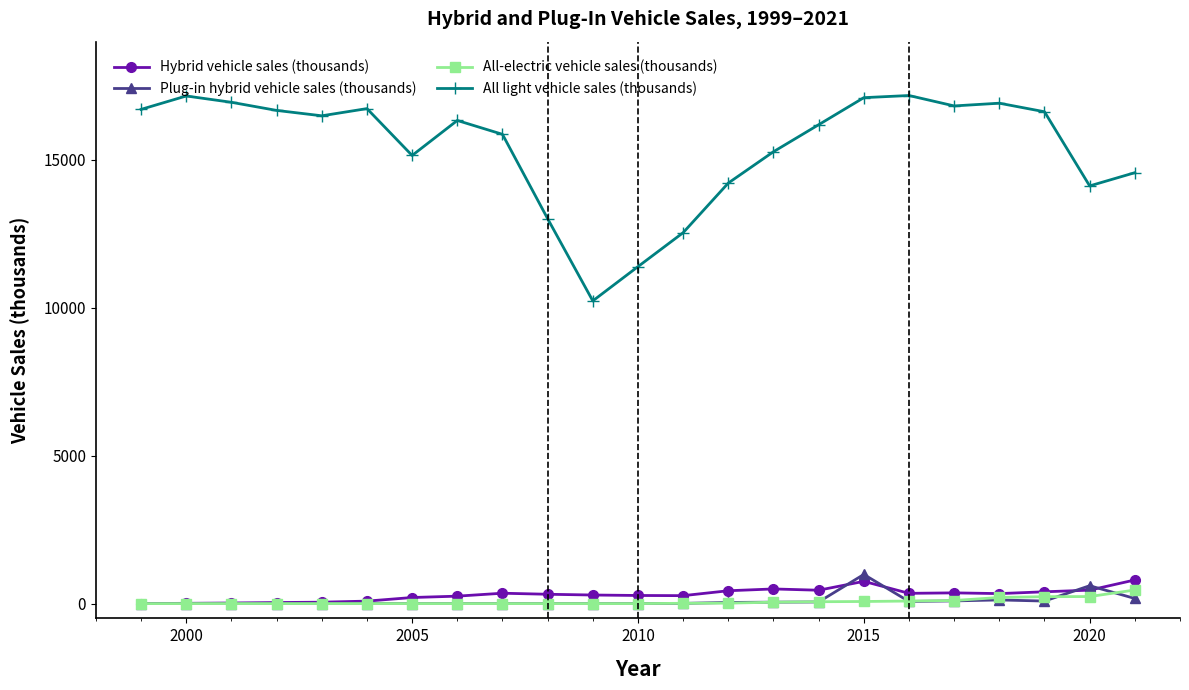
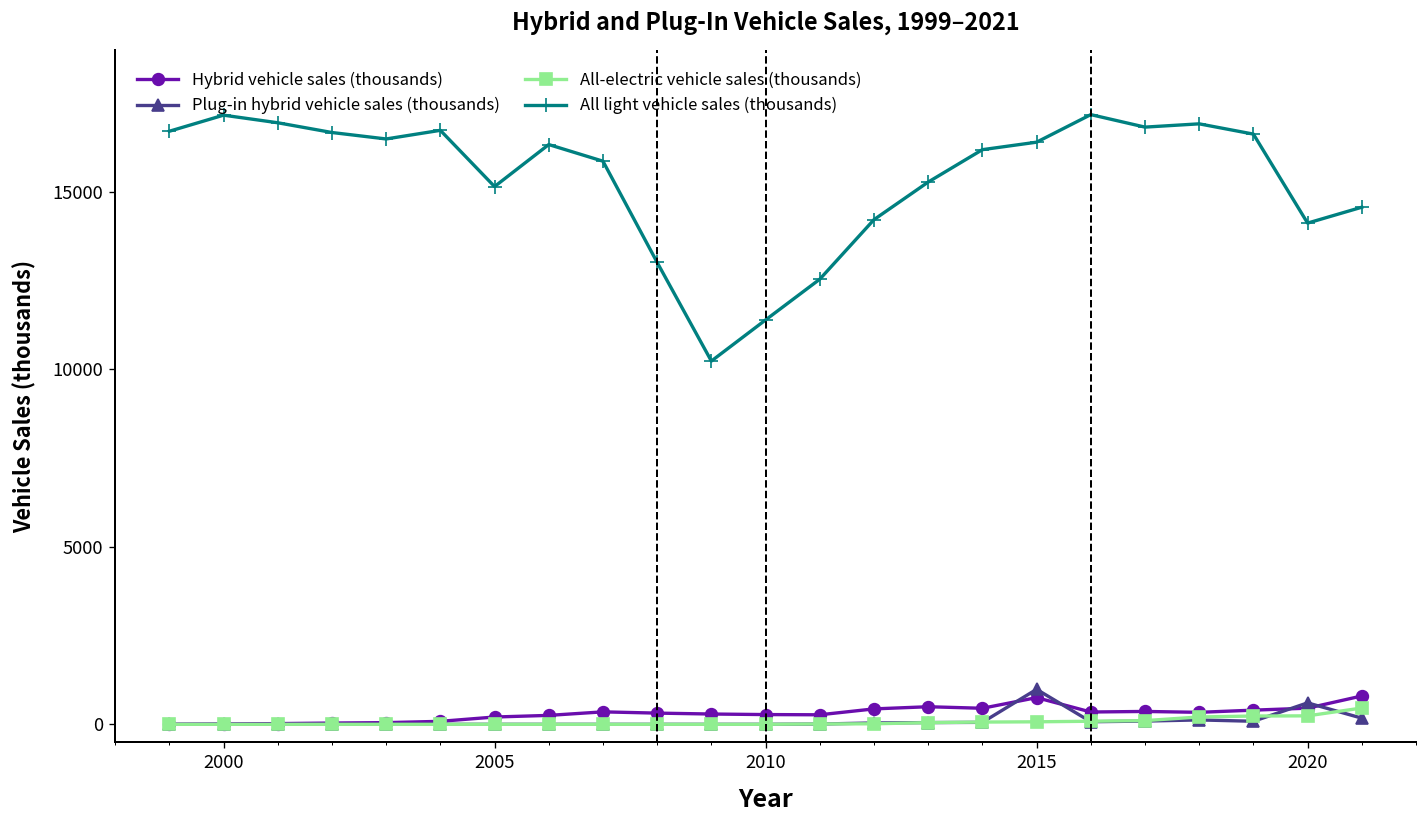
  {
    "Hybrid vehicle sales (thousands)": {
      "2005": 200,
      "2010": 300,
      "2015": 800,
      "2020": 500
    },
    "Plug-in hybrid vehicle sales (thousands)": {
      "2015": 1000,
      "2020": 600
    },
    "All-electric vehicle sales (thousands)": {
      "2015": 100,
      "2020": 200
    },
    "All light vehicle sales (thousands)": {
      "2000": 17200,
      "2005": 15200,
      "2010": 11400,
-     "2015": 17100,
+     "2015": 16400,
      "2020": 14100
    }
  }
